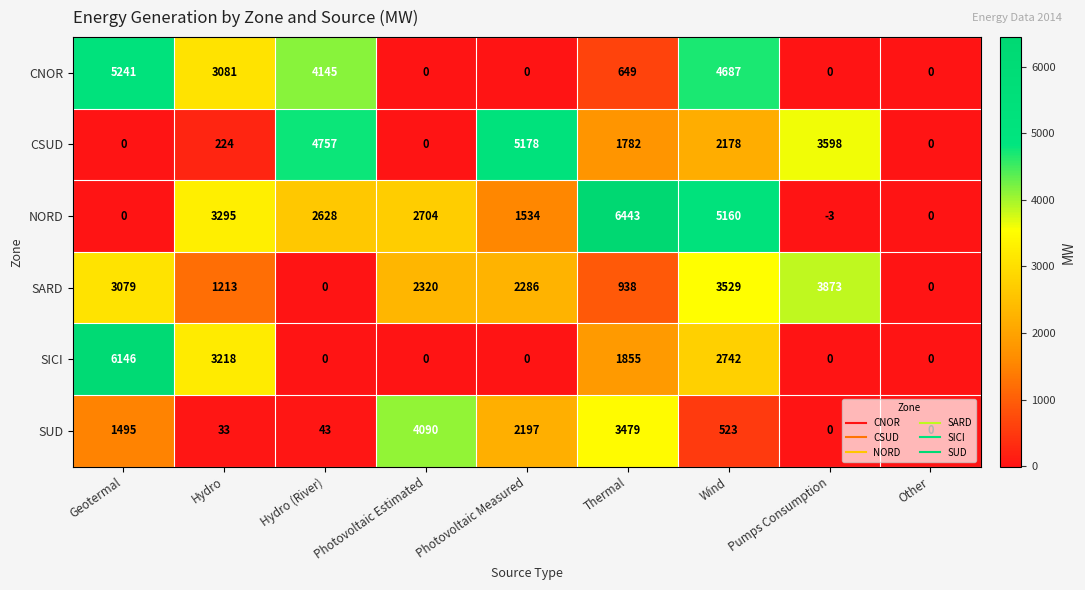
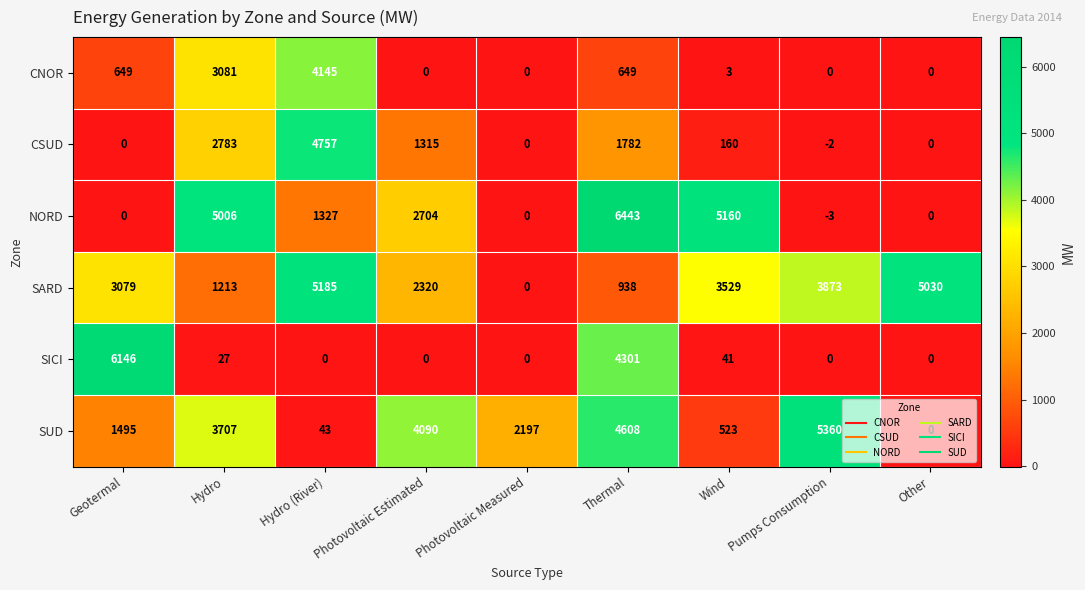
  {
    "CNOR": {
-     "Geotermal": 5241,
+     "Geotermal": 649,
      "Hydro": 3081,
      "Hydro (River)": 4145,
      "Photovoltaic Estimated": 0,
      "Photovoltaic Measured": 0,
      "Thermal": 649,
-     "Wind": 4687,
+     "Wind": 3,
      "Pumps Consumption": 0,
      "Other": 0
    },
    "CSUD": {
      "Geotermal": 0,
-     "Hydro": 224,
+     "Hydro": 2783,
      "Hydro (River)": 4757,
-     "Photovoltaic Estimated": 0,
-     "Photovoltaic Measured": 5178,
+     "Photovoltaic Estimated": 1315,
+     "Photovoltaic Measured": 0,
      "Thermal": 1782,
-     "Wind": 2178,
-     "Pumps Consumption": 3598,
+     "Wind": 160,
+     "Pumps Consumption": -2,
      "Other": 0
    },
    "NORD": {
      "Geotermal": 0,
-     "Hydro": 3295,
-     "Hydro (River)": 2628,
+     "Hydro": 5006,
+     "Hydro (River)": 1327,
      "Photovoltaic Estimated": 2704,
-     "Photovoltaic Measured": 1534,
+     "Photovoltaic Measured": 0,
      "Thermal": 6443,
      "Wind": 5160,
      "Pumps Consumption": -3,
      "Other": 0
    },
    "SARD": {
      "Geotermal": 3079,
      "Hydro": 1213,
-     "Hydro (River)": 0,
+     "Hydro (River)": 5185,
      "Photovoltaic Estimated": 2320,
-     "Photovoltaic Measured": 2286,
+     "Photovoltaic Measured": 0,
      "Thermal": 938,
      "Wind": 3529,
      "Pumps Consumption": 3873,
-     "Other": 0
+     "Other": 5030
    },
    "SICI": {
      "Geotermal": 6146,
-     "Hydro": 3218,
+     "Hydro": 27,
      "Hydro (River)": 0,
      "Photovoltaic Estimated": 0,
      "Photovoltaic Measured": 0,
-     "Thermal": 1855,
-     "Wind": 2742,
+     "Thermal": 4301,
+     "Wind": 41,
      "Pumps Consumption": 0,
      "Other": 0
    },
    "SUD": {
      "Geotermal": 1495,
-     "Hydro": 33,
+     "Hydro": 3707,
      "Hydro (River)": 43,
      "Photovoltaic Estimated": 4090,
      "Photovoltaic Measured": 2197,
-     "Thermal": 3479,
+     "Thermal": 4608,
      "Wind": 523,
-     "Pumps Consumption": 0
+     "Pumps Consumption": 5360
    }
  }
